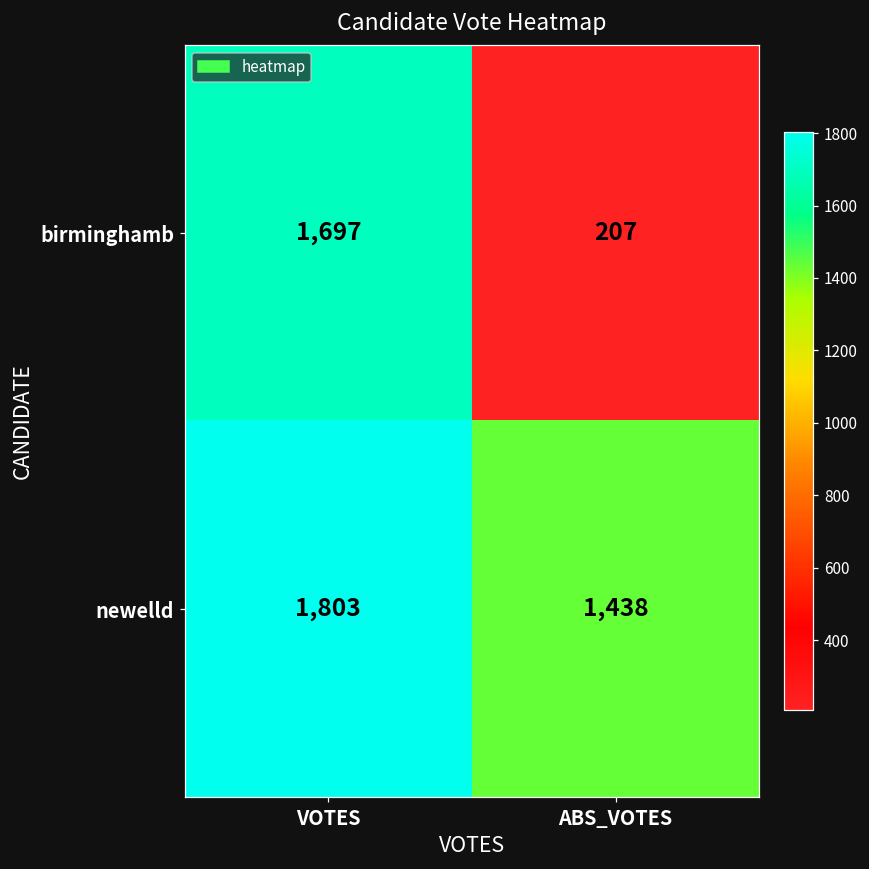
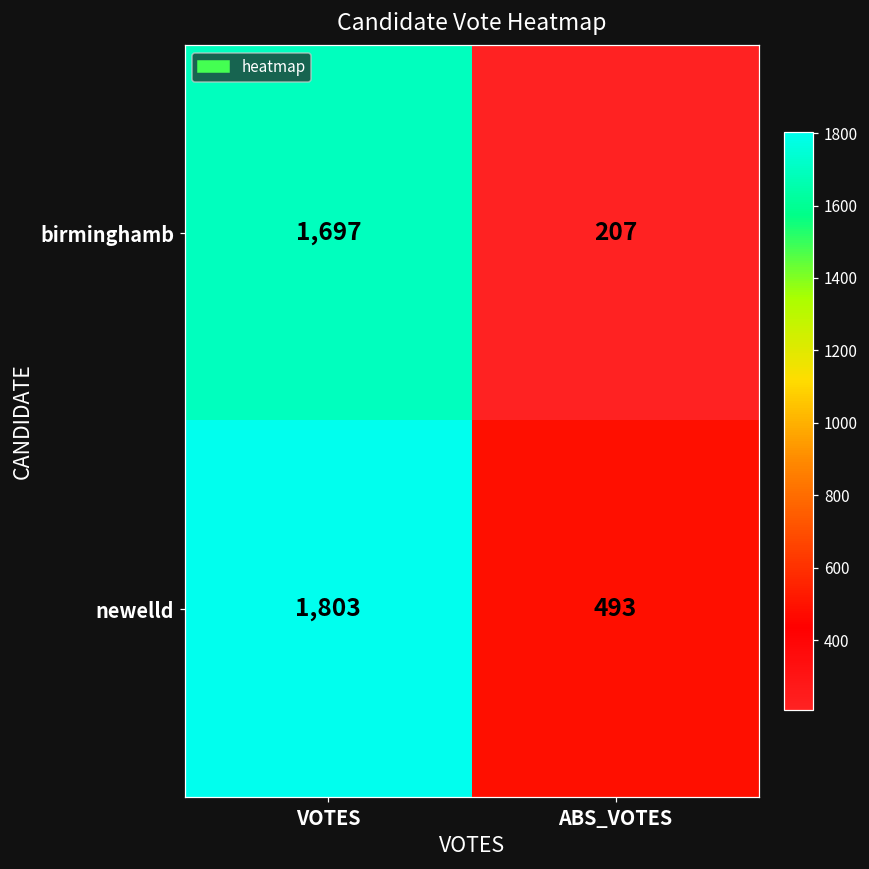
  {
    "birminghamb": {
      "VOTES": "1,697",
      "ABS_VOTES": "207"
    },
    "newelld": {
      "VOTES": "1,803",
-     "ABS_VOTES": "1,438"
+     "ABS_VOTES": "493"
    }
  }
